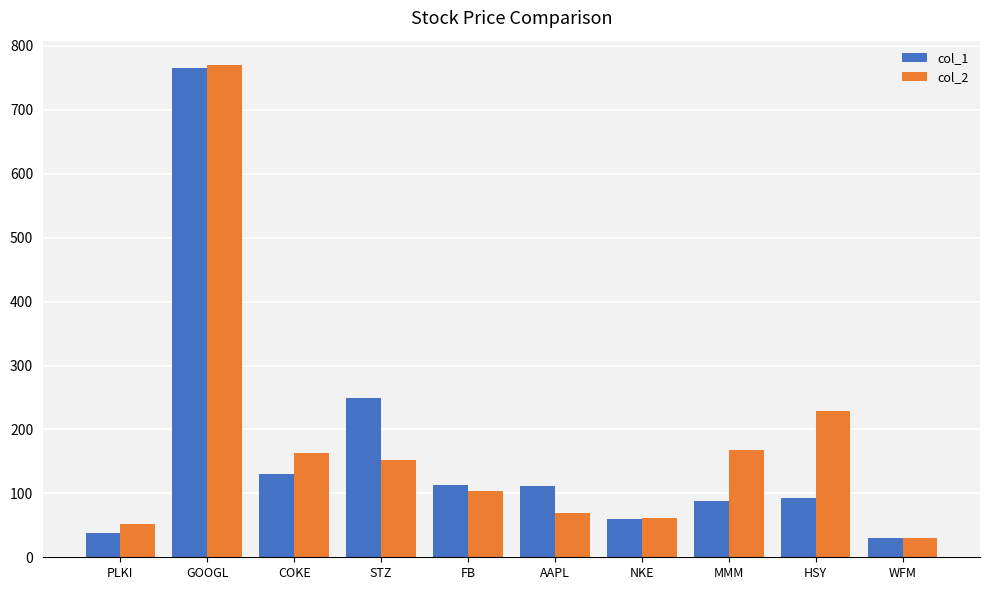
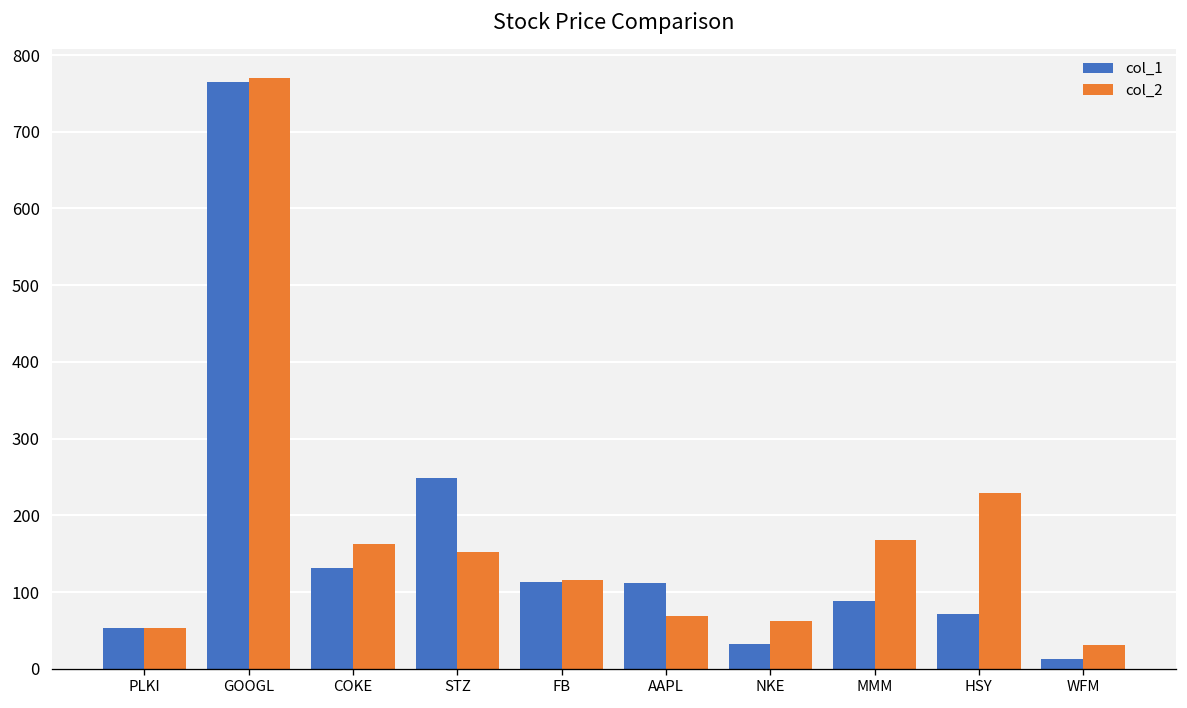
  {
    "col_1": {
-     "PLKI": 40,
+     "PLKI": 50,
      "GOOGL": 770,
      "COKE": 130,
      "STZ": 250,
      "FB": 110,
      "AAPL": 110,
-     "NKE": 60,
+     "NKE": 30,
      "MMM": 90,
-     "HSY": 90,
-     "WFM": 30
+     "HSY": 70,
+     "WFM": 10
    },
    "col_2": {
      "PLKI": 50,
      "GOOGL": 770,
      "COKE": 160,
      "STZ": 150,
-     "FB": 100,
+     "FB": 120,
      "AAPL": 70,
      "NKE": 60,
      "MMM": 170,
      "HSY": 230,
      "WFM": 30
    }
  }
